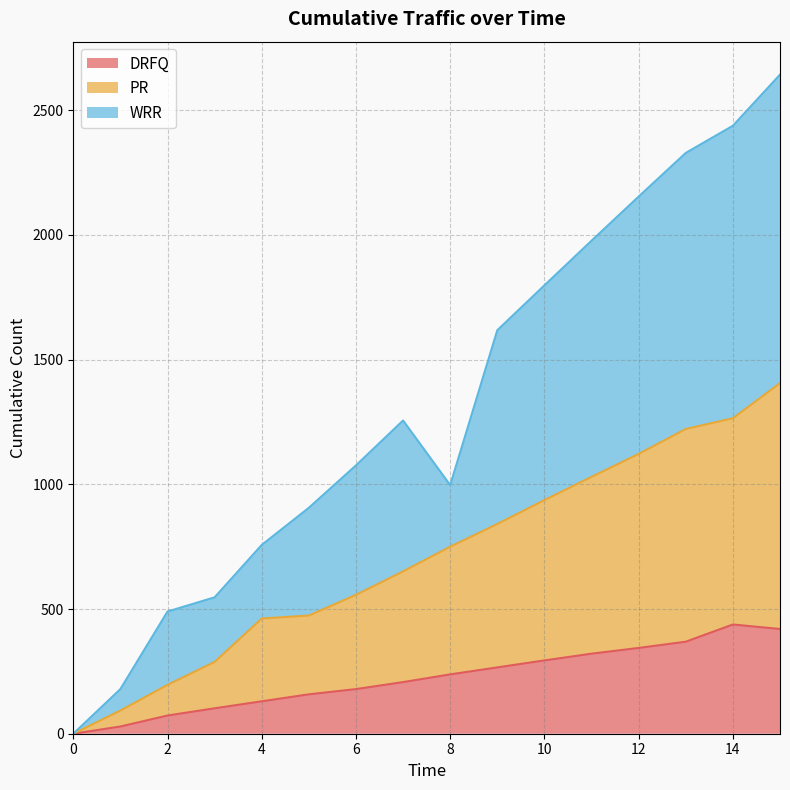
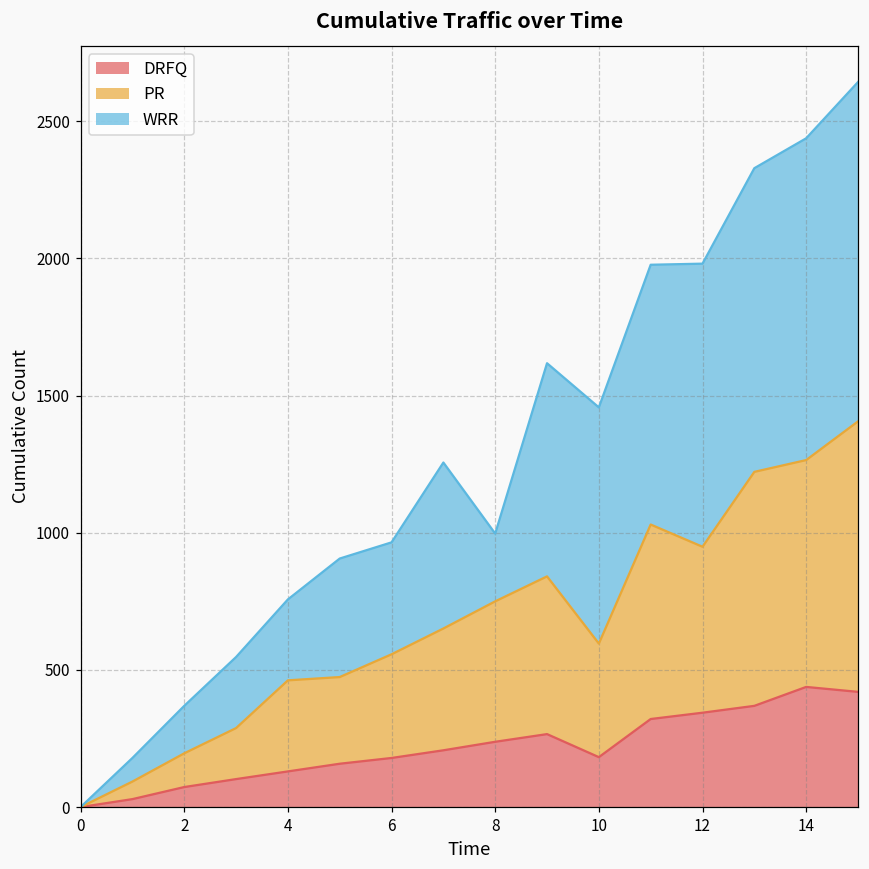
  {
    "DRFQ": {
      "2": 70,
      "4": 130,
      "6": 180,
      "8": 240,
-     "10": 290,
+     "10": 180,
      "12": 340,
      "14": 440
    },
    "PR": {
      "2": 120,
      "4": 330,
      "6": 380,
      "8": 510,
-     "10": 640,
-     "12": 780,
+     "10": 410,
+     "12": 610,
      "14": 830
    },
    "WRR": {
-     "2": 290,
+     "2": 170,
      "4": 300,
-     "6": 520,
+     "6": 410,
      "8": 250,
      "10": 860,
      "12": 1030,
      "14": 1170
    }
  }
